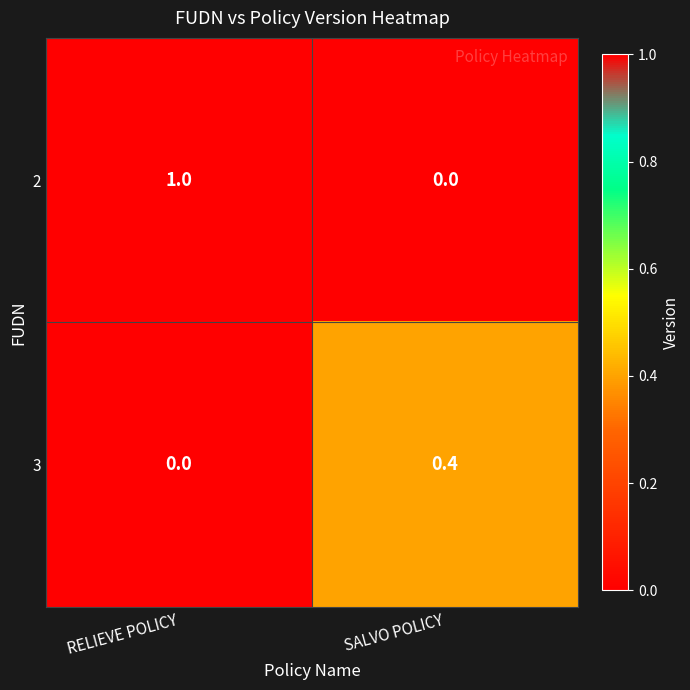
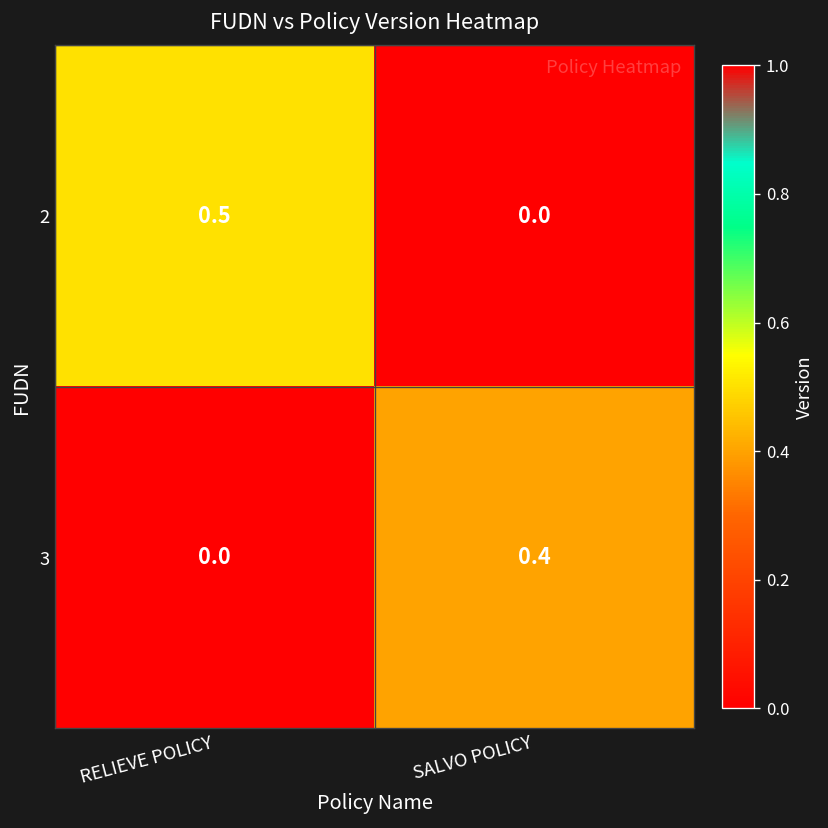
  {
    "2": {
-     "RELIEVE POLICY": 1.0
+     "RELIEVE POLICY": 0.5
    },
    "3": {
      "RELIEVE POLICY": 0.0,
      "SALVO POLICY": 0.4
    }
  }
